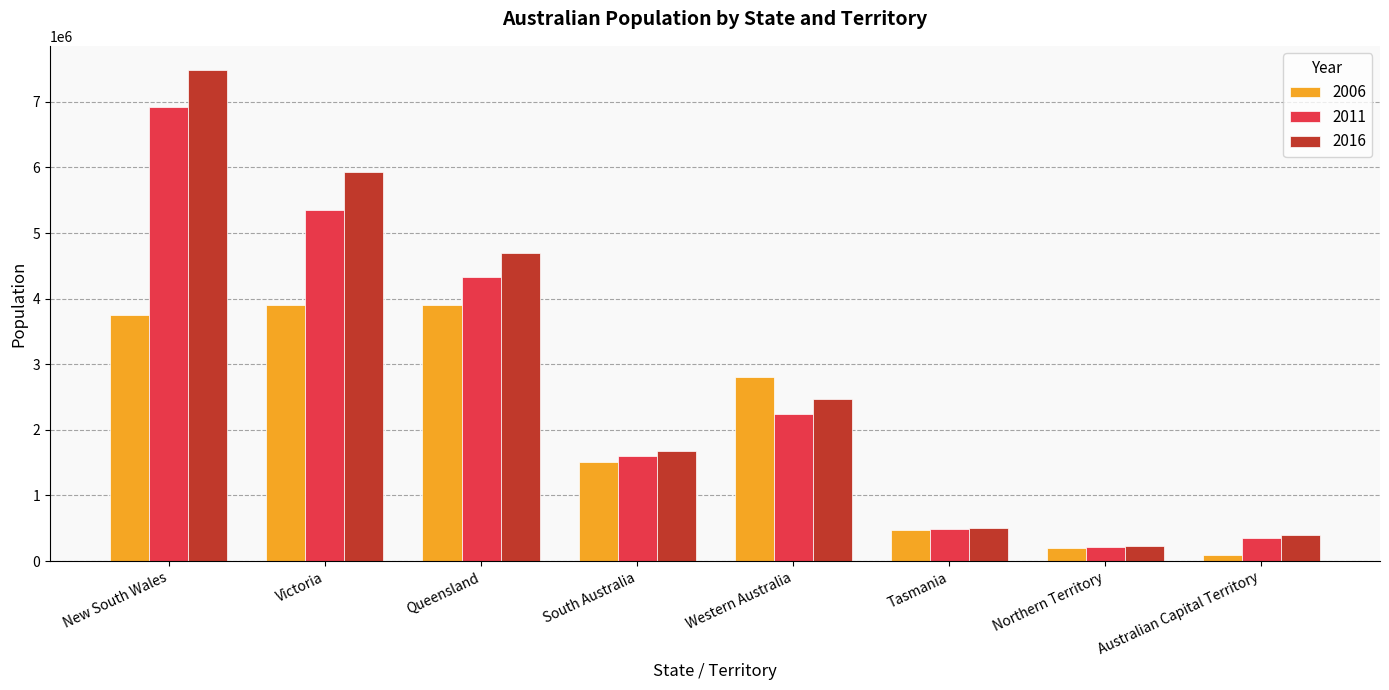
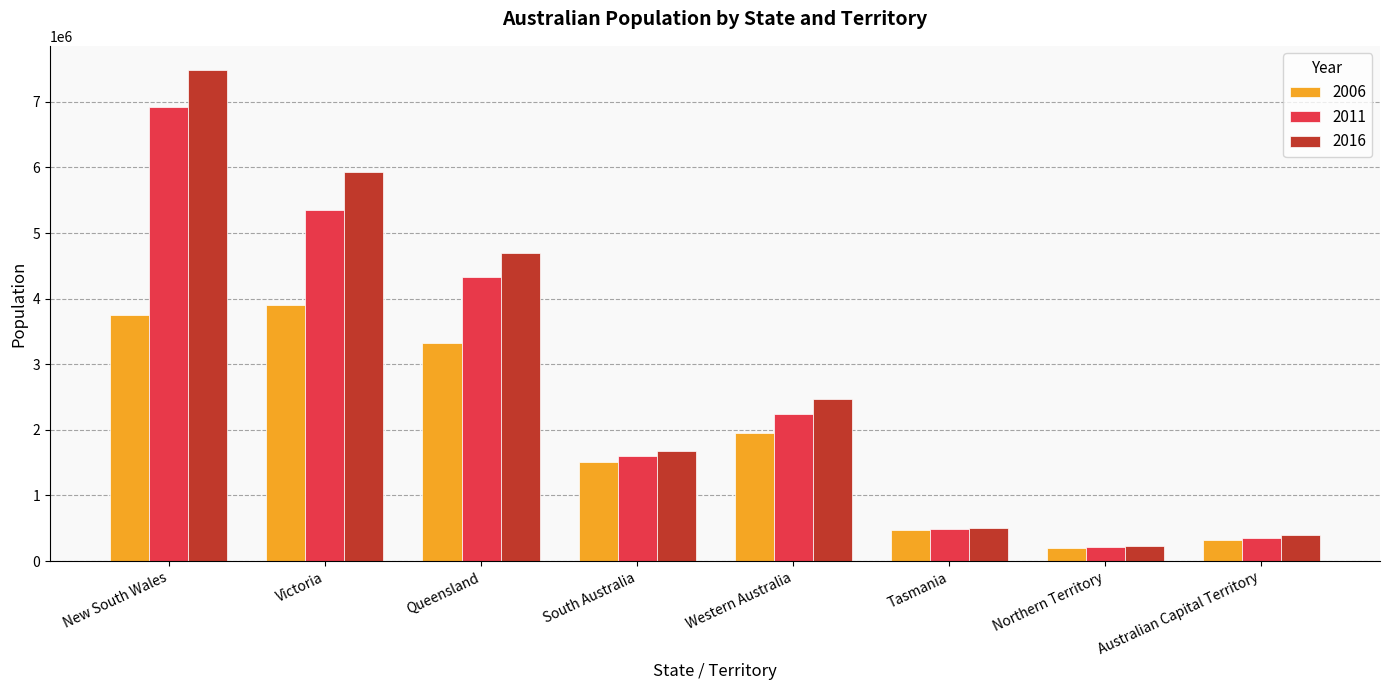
  {
    "2006": {
      "New South Wales": 3700000,
      "Victoria": 3900000,
-     "Queensland": 3900000,
+     "Queensland": 3300000,
      "South Australia": 1500000,
-     "Western Australia": 2800000,
+     "Western Australia": 2000000,
      "Tasmania": 500000,
      "Northern Territory": 200000,
-     "Australian Capital Territory": 100000
+     "Australian Capital Territory": 300000
    }
  }
